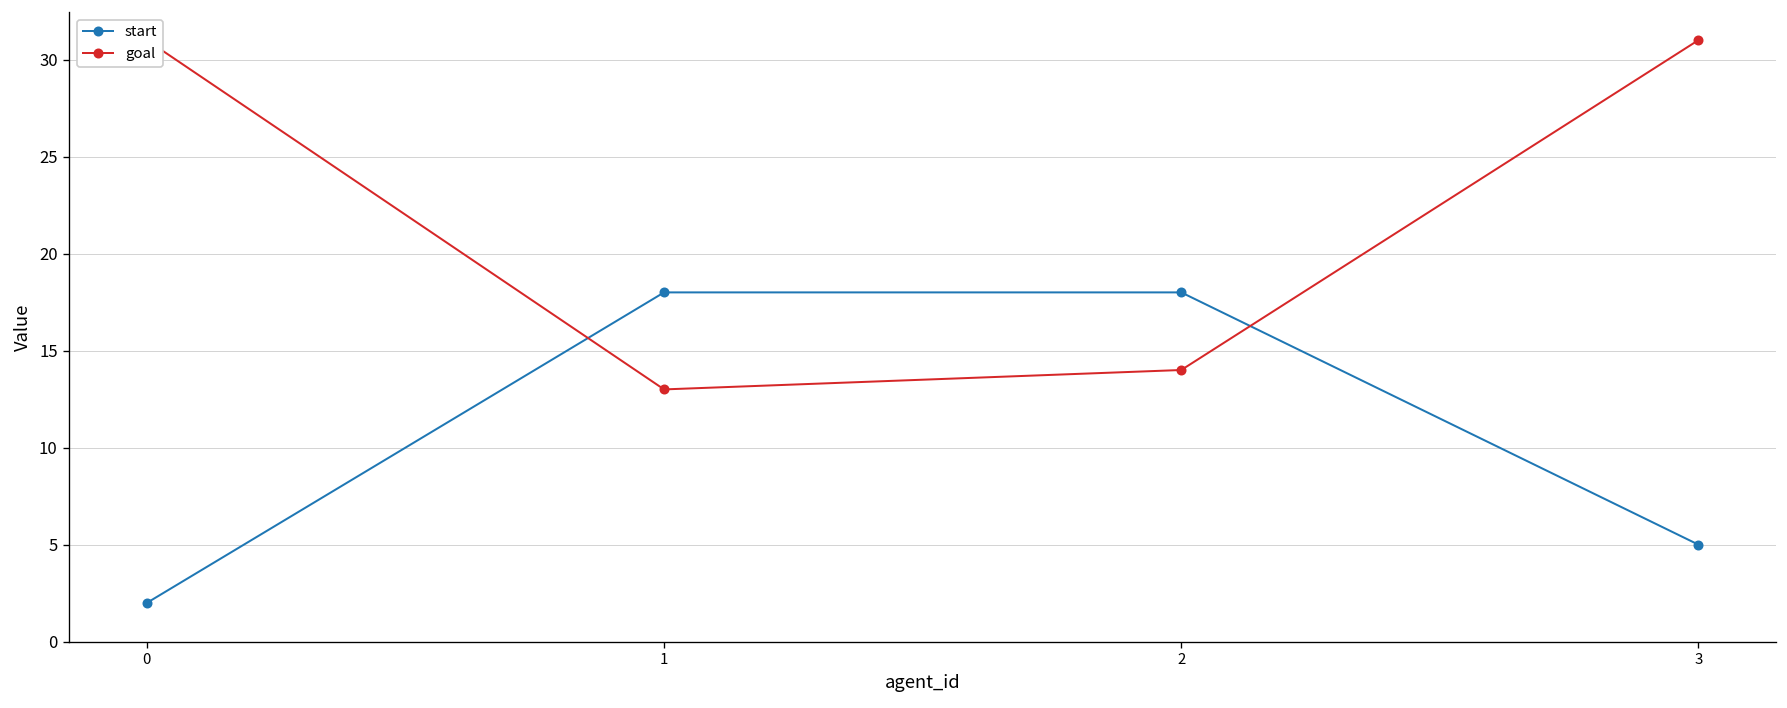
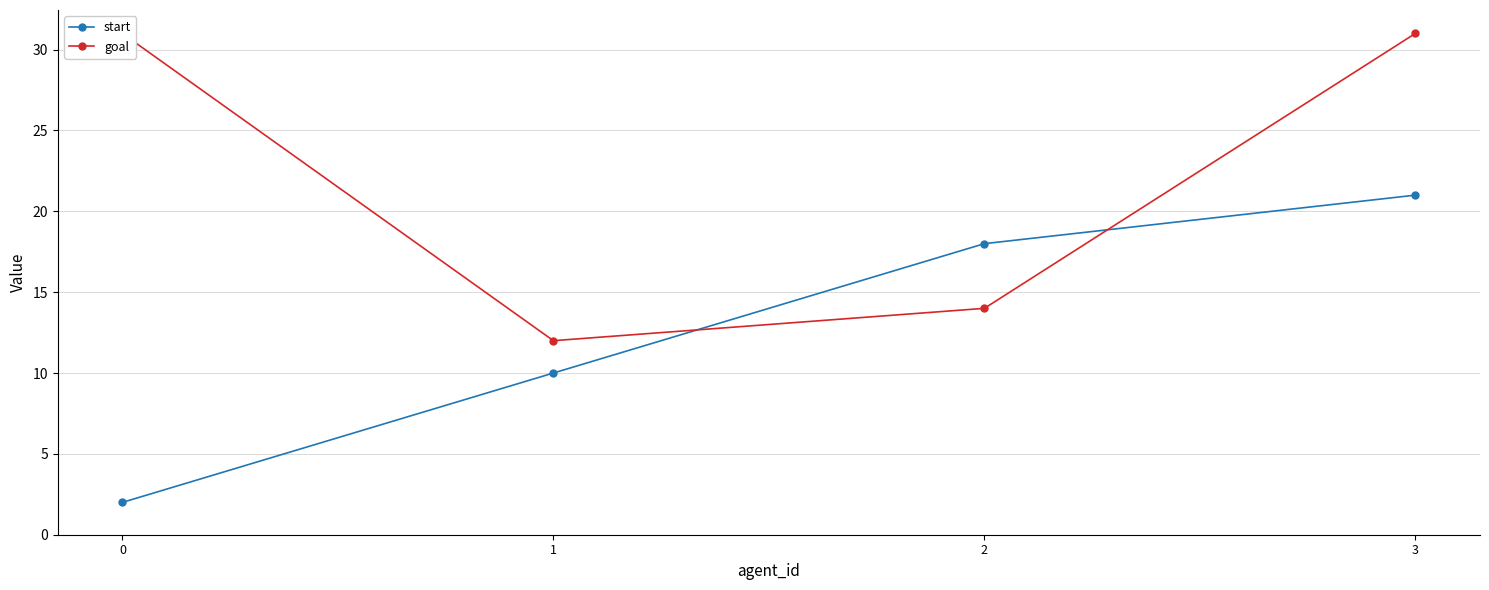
  {
    "start": {
      "0": 2,
-     "1": 18,
+     "1": 10,
      "2": 18,
-     "3": 5
+     "3": 21
    },
    "goal": {
-     "1": 13,
+     "1": 12,
      "2": 14,
      "3": 31
    }
  }
